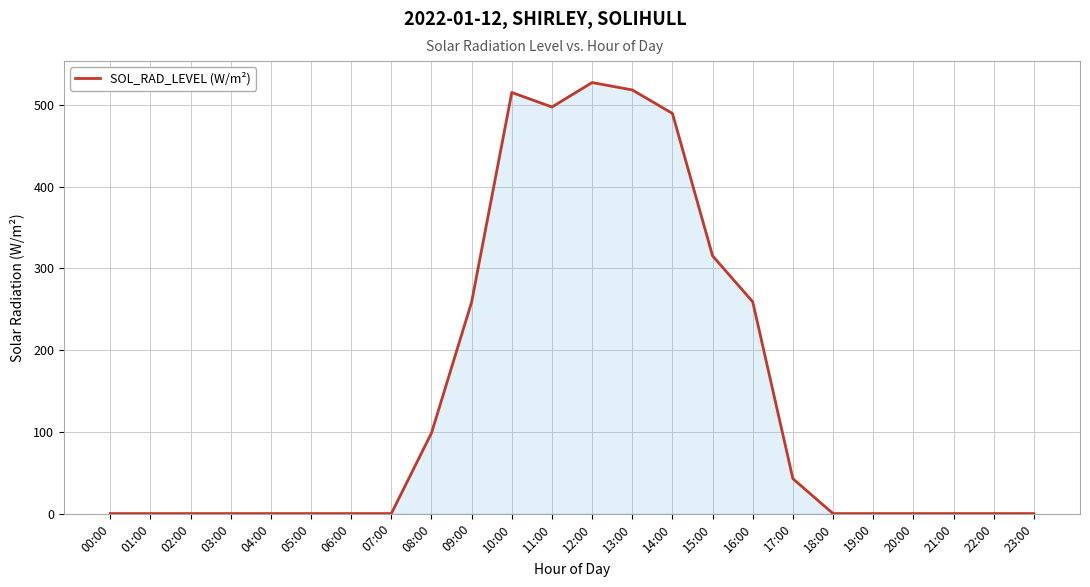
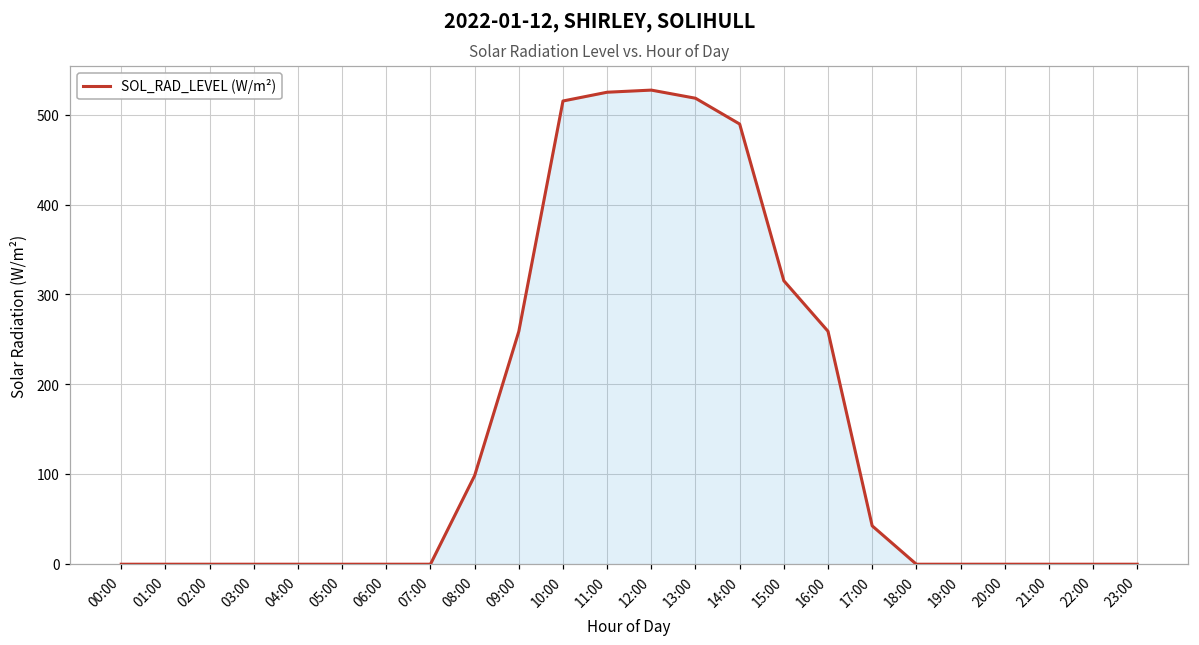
  {
    "00:00": 0,
    "01:00": 0,
    "02:00": 0,
    "03:00": 0,
    "04:00": 0,
    "05:00": 0,
    "06:00": 0,
    "07:00": 0,
    "08:00": 100,
    "09:00": 260,
    "10:00": 520,
-   "11:00": 500,
+   "11:00": 520,
    "12:00": 530,
    "13:00": 520,
    "14:00": 490,
    "15:00": 320,
    "16:00": 260,
    "17:00": 40,
    "18:00": 0,
    "19:00": 0,
    "20:00": 0,
    "21:00": 0,
    "22:00": 0,
    "23:00": 0
  }
